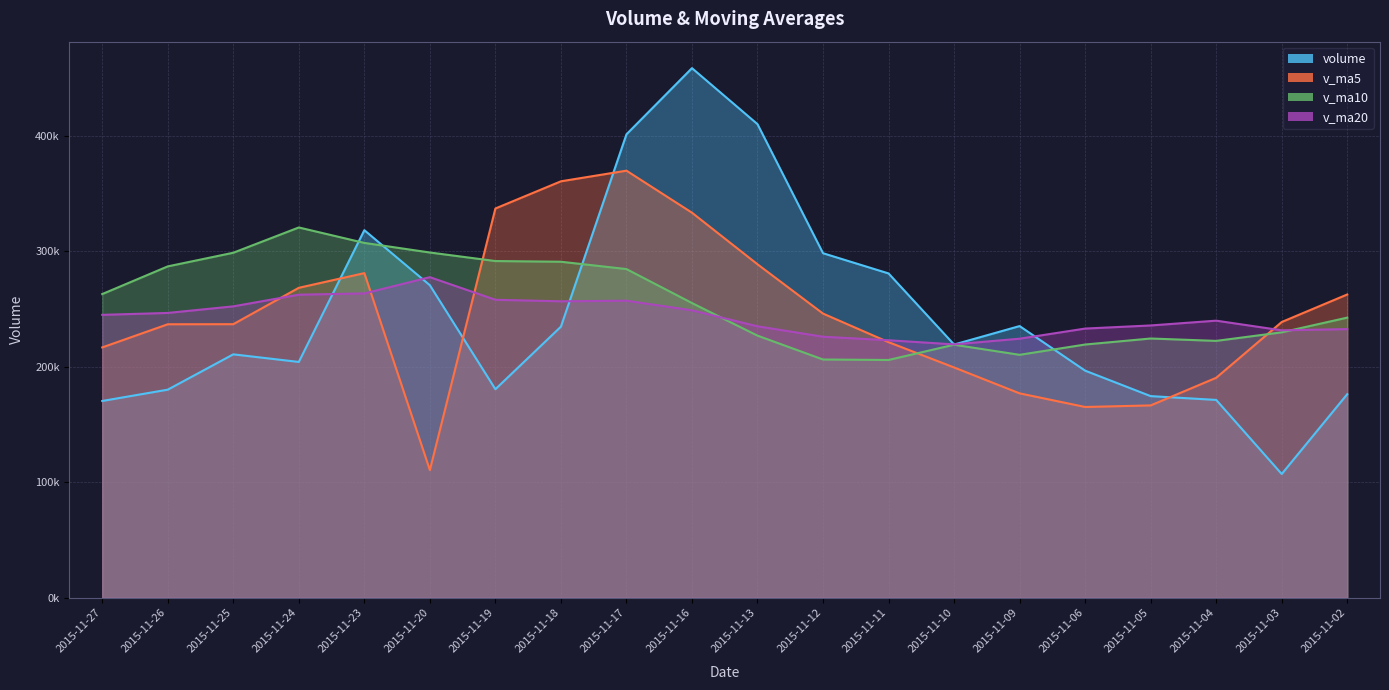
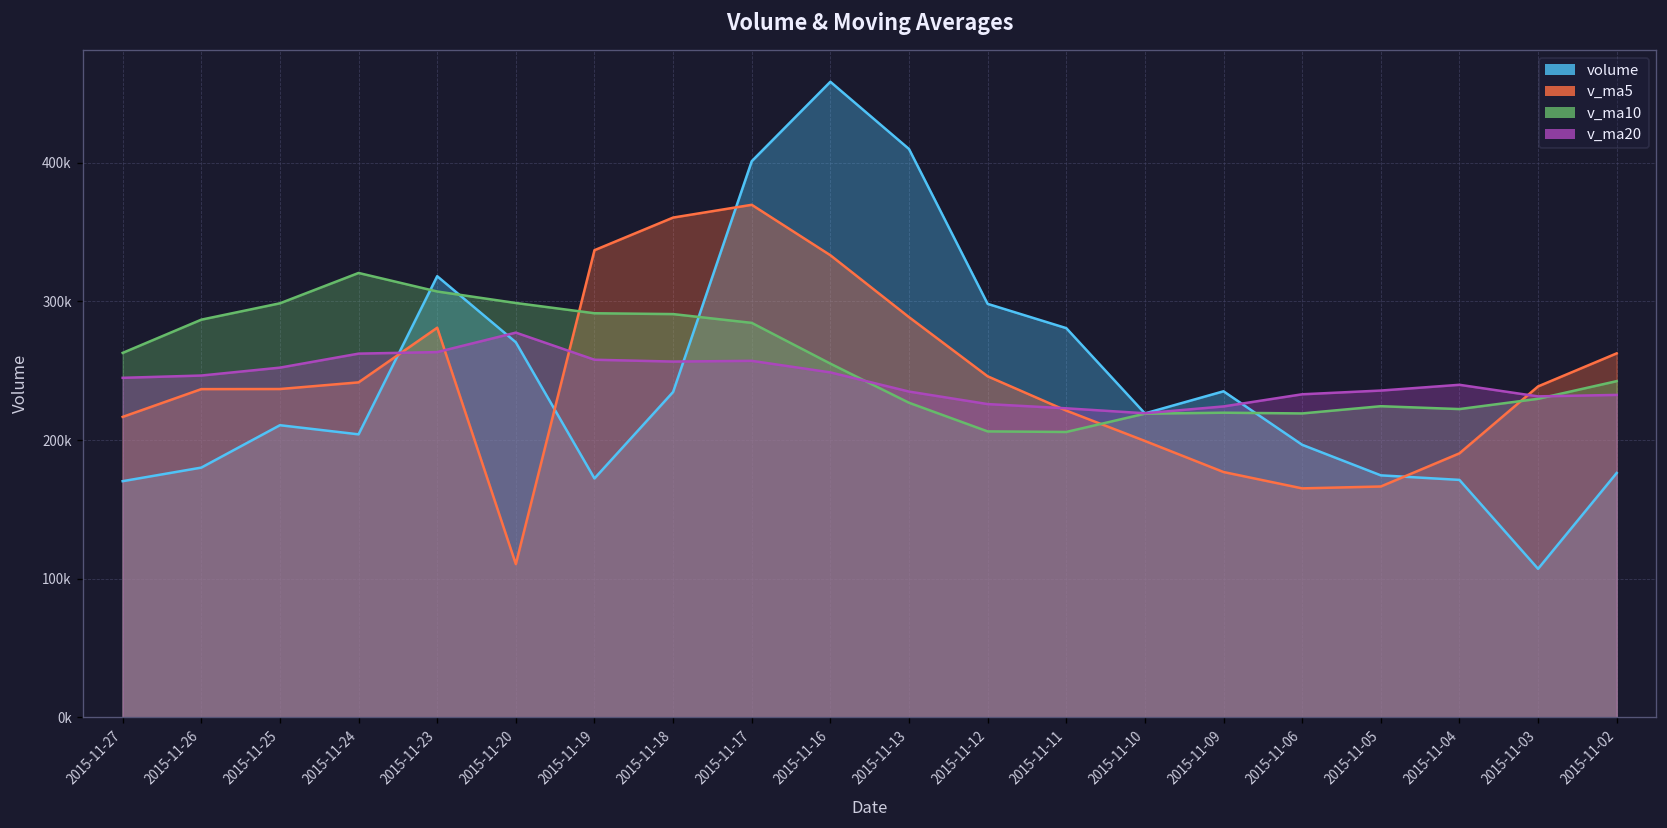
  {
    "volume": {
      "2015-11-27": 170000,
      "2015-11-26": 180000,
      "2015-11-25": 211000,
      "2015-11-24": 204000,
      "2015-11-23": 318000,
      "2015-11-20": 271000,
-     "2015-11-19": 180000,
+     "2015-11-19": 172000,
      "2015-11-18": 235000,
      "2015-11-17": 401000,
      "2015-11-16": 458000,
      "2015-11-13": 410000,
      "2015-11-12": 298000,
      "2015-11-11": 281000,
      "2015-11-09": 235000,
      "2015-11-06": 197000,
      "2015-11-05": 175000,
      "2015-11-04": 171000,
      "2015-11-03": 107000,
      "2015-11-02": 176000
    },
    "v_ma5": {
      "2015-11-27": 217000,
      "2015-11-26": 237000,
      "2015-11-25": 237000,
-     "2015-11-24": 268000,
+     "2015-11-24": 242000,
      "2015-11-23": 281000,
      "2015-11-20": 110000,
      "2015-11-19": 337000,
      "2015-11-18": 360000,
      "2015-11-17": 370000,
      "2015-11-16": 333000,
      "2015-11-13": 289000,
      "2015-11-12": 246000,
      "2015-11-10": 199000,
      "2015-11-09": 177000,
      "2015-11-06": 165000,
      "2015-11-05": 166000,
      "2015-11-04": 190000,
      "2015-11-03": 239000,
      "2015-11-02": 263000
    },
    "v_ma10": {
      "2015-11-27": 263000,
      "2015-11-26": 287000,
      "2015-11-25": 299000,
      "2015-11-24": 321000,
      "2015-11-23": 307000,
      "2015-11-20": 299000,
      "2015-11-19": 291000,
      "2015-11-18": 291000,
      "2015-11-17": 285000,
      "2015-11-16": 255000,
      "2015-11-13": 227000,
      "2015-11-12": 206000,
      "2015-11-11": 206000,
-     "2015-11-09": 210000,
+     "2015-11-09": 220000,
      "2015-11-06": 219000,
      "2015-11-05": 224000,
      "2015-11-04": 222000,
      "2015-11-02": 242000
    },
    "v_ma20": {
      "2015-11-27": 245000,
      "2015-11-26": 247000,
      "2015-11-25": 252000,
      "2015-11-24": 262000,
      "2015-11-23": 263000,
      "2015-11-20": 277000,
      "2015-11-19": 258000,
      "2015-11-18": 257000,
      "2015-11-17": 257000,
      "2015-11-16": 249000,
      "2015-11-13": 235000,
      "2015-11-12": 226000,
      "2015-11-09": 224000,
      "2015-11-06": 233000,
      "2015-11-05": 236000,
      "2015-11-04": 240000,
      "2015-11-02": 233000
    }
  }
